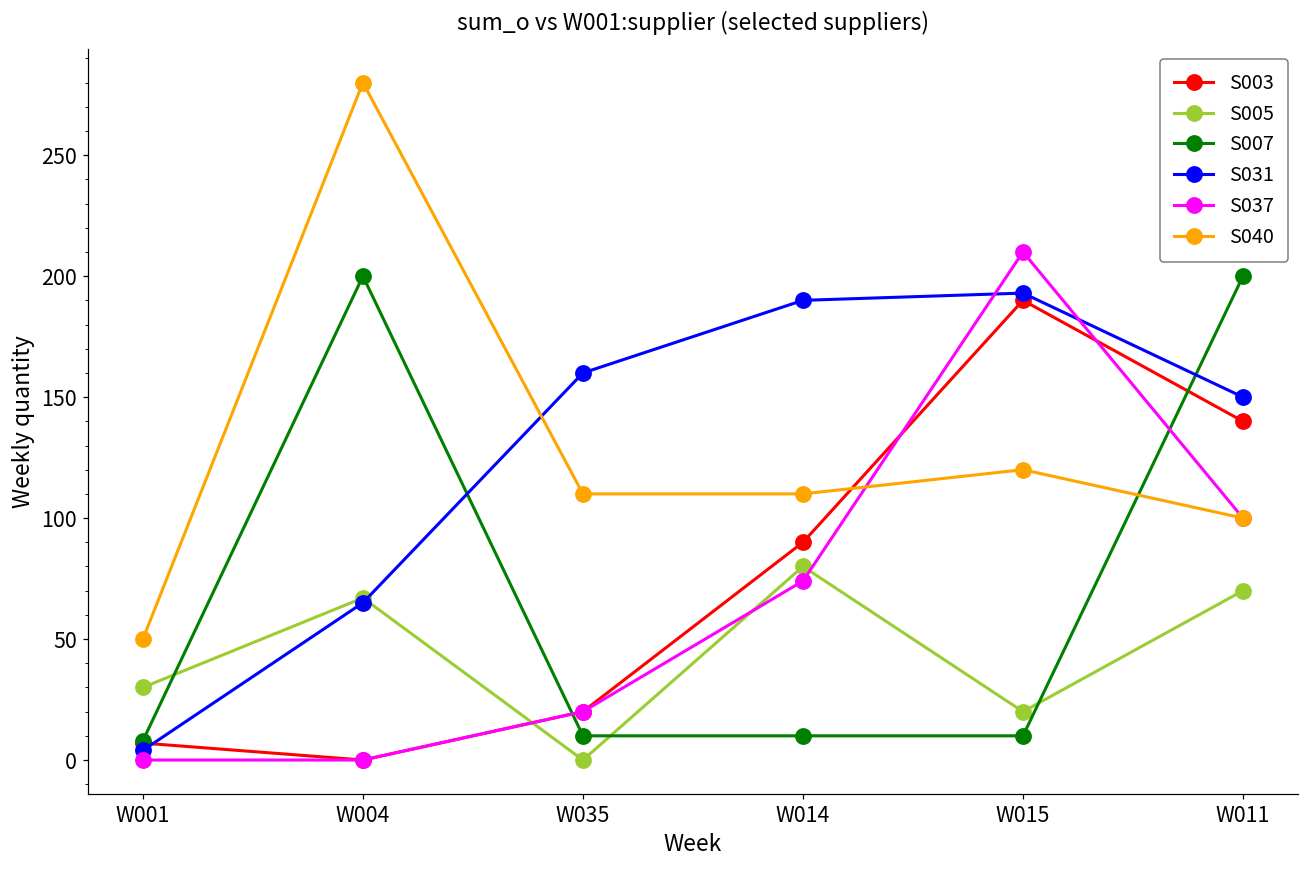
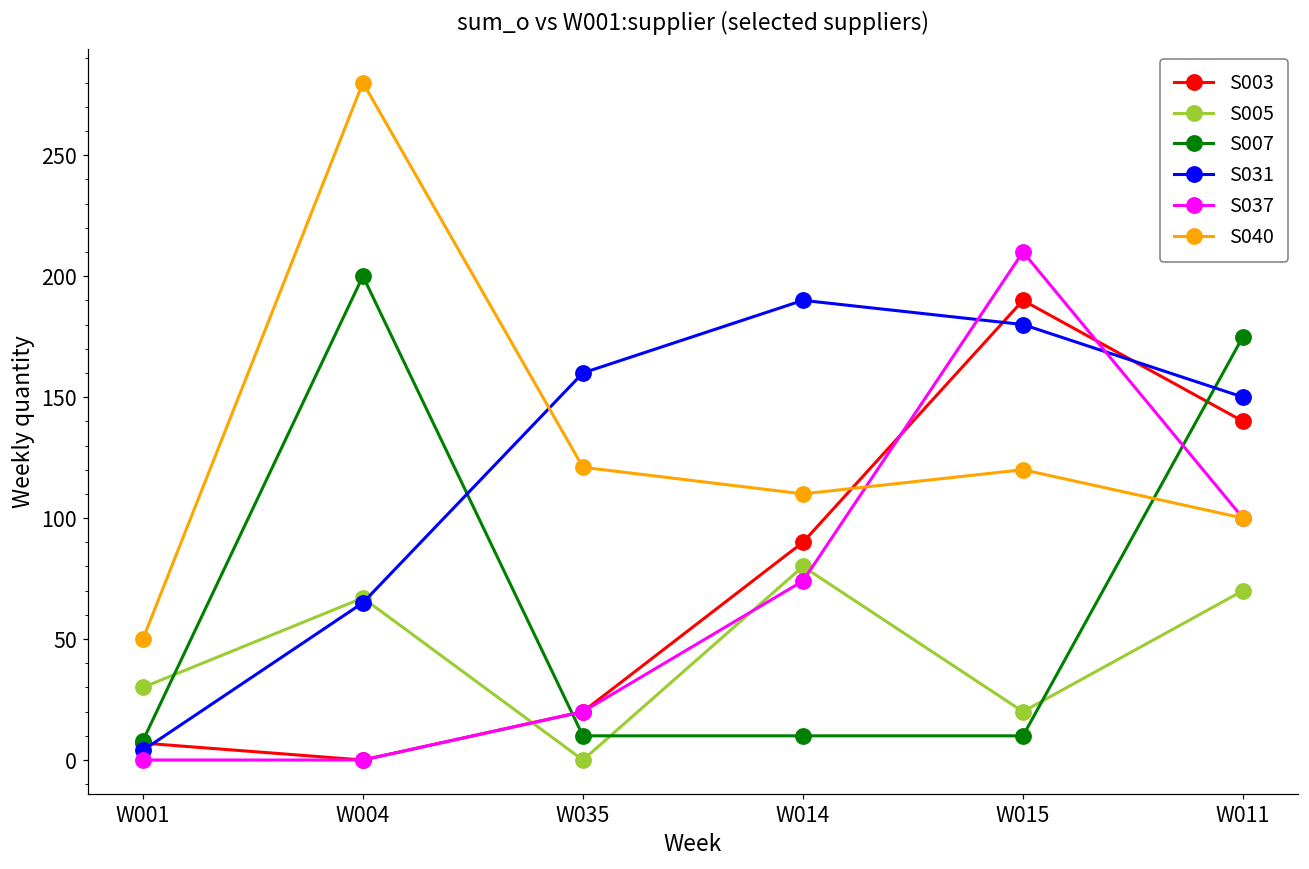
  {
    "S003": {
      "W014": 90,
      "W015": 190,
      "W011": 140
    },
    "S005": {
      "W001": 30,
      "W004": 67,
      "W035": 0,
      "W014": 80,
      "W015": 20,
      "W011": 70
    },
    "S007": {
      "W004": 200,
      "W035": 10,
      "W014": 10,
      "W015": 10,
-     "W011": 200
+     "W011": 175
    },
    "S031": {
      "W001": 4,
      "W004": 65,
      "W035": 160,
      "W014": 190,
-     "W015": 193,
+     "W015": 180,
      "W011": 150
    },
    "S037": {
      "W001": 0,
      "W014": 74,
      "W015": 210
    },
    "S040": {
      "W001": 50,
      "W004": 280,
-     "W035": 110,
+     "W035": 121,
      "W014": 110,
      "W015": 120
    }
  }
